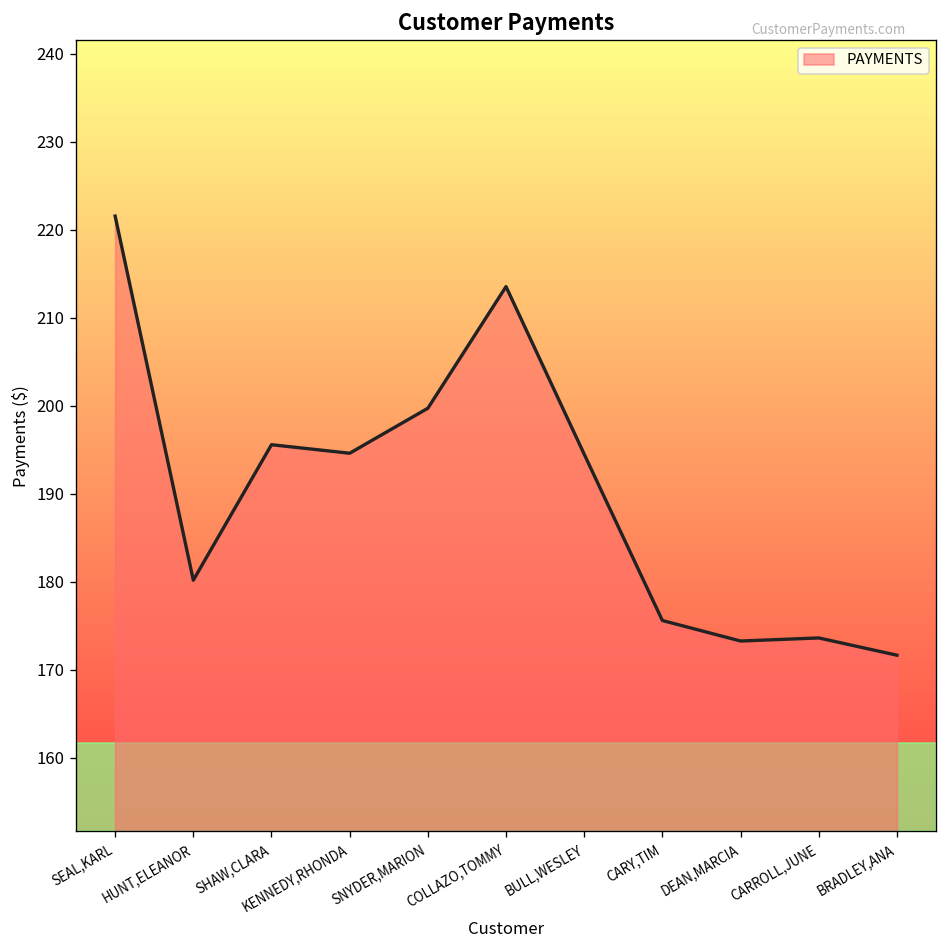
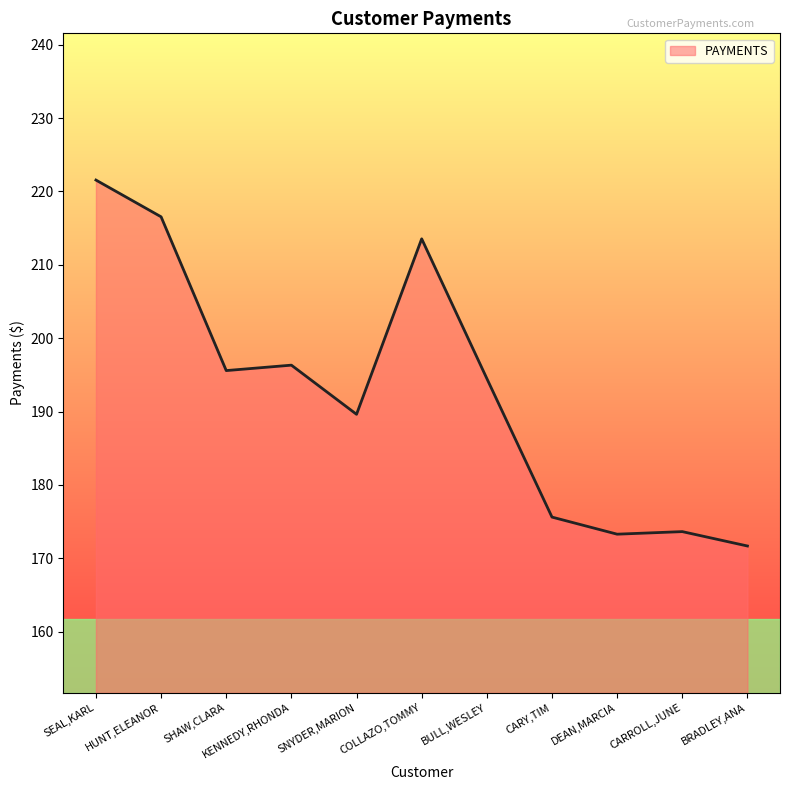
  {
    "SEAL,KARL": 222,
-   "HUNT,ELEANOR": 180,
+   "HUNT,ELEANOR": 217,
    "SHAW,CLARA": 196,
-   "KENNEDY,RHONDA": 195,
-   "SNYDER,MARION": 200,
+   "KENNEDY,RHONDA": 196,
+   "SNYDER,MARION": 190,
    "COLLAZO,TOMMY": 214,
    "BULL,WESLEY": 195,
    "CARY,TIM": 176,
    "DEAN,MARCIA": 173,
    "CARROLL,JUNE": 174,
    "BRADLEY,ANA": 172
  }
